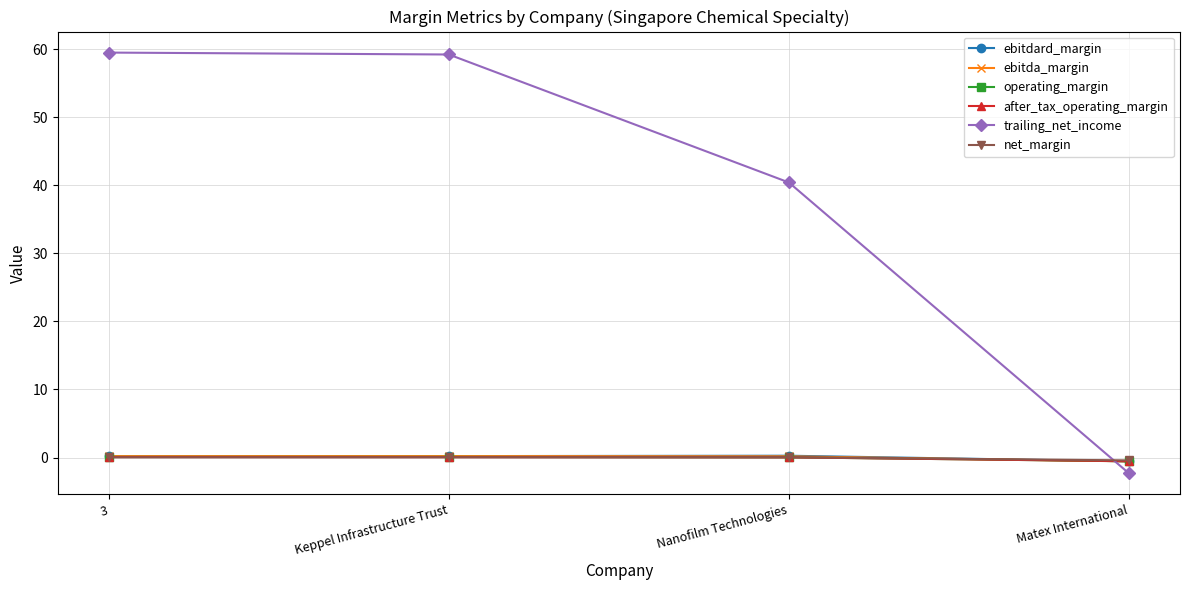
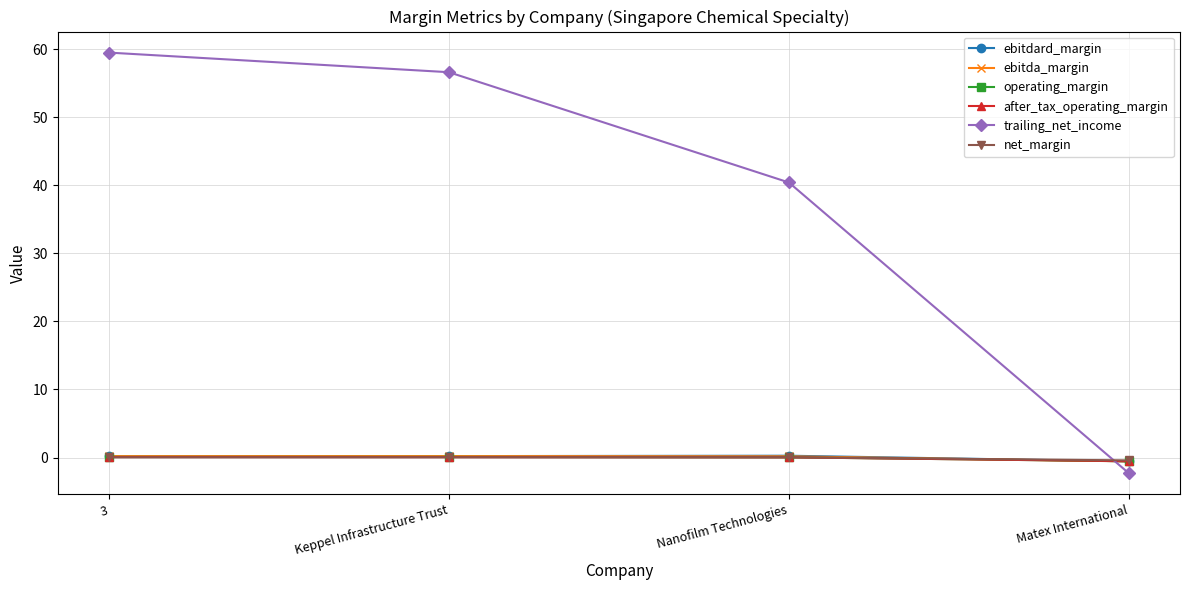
  {
    "trailing_net_income": {
      "3": 59,
-     "Keppel Infrastructure Trust": 59,
+     "Keppel Infrastructure Trust": 57,
      "Nanofilm Technologies": 40,
      "Matex International": -2
    }
  }
